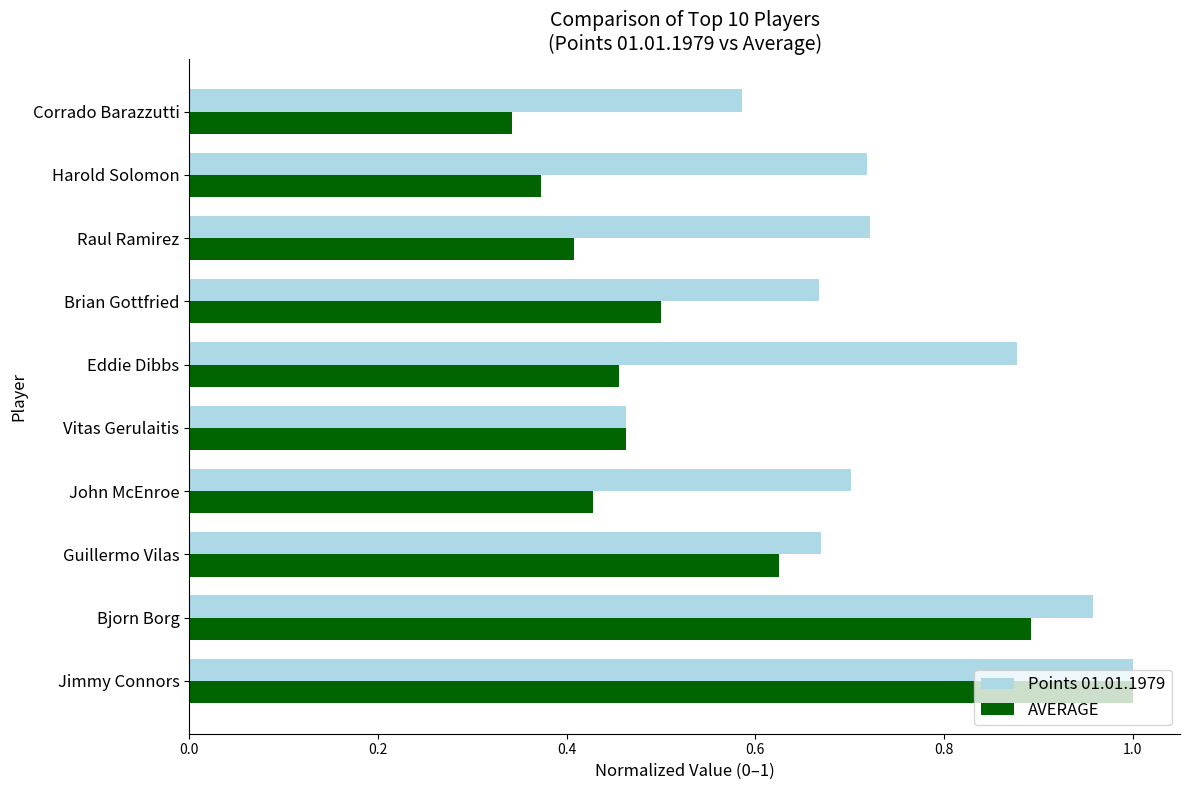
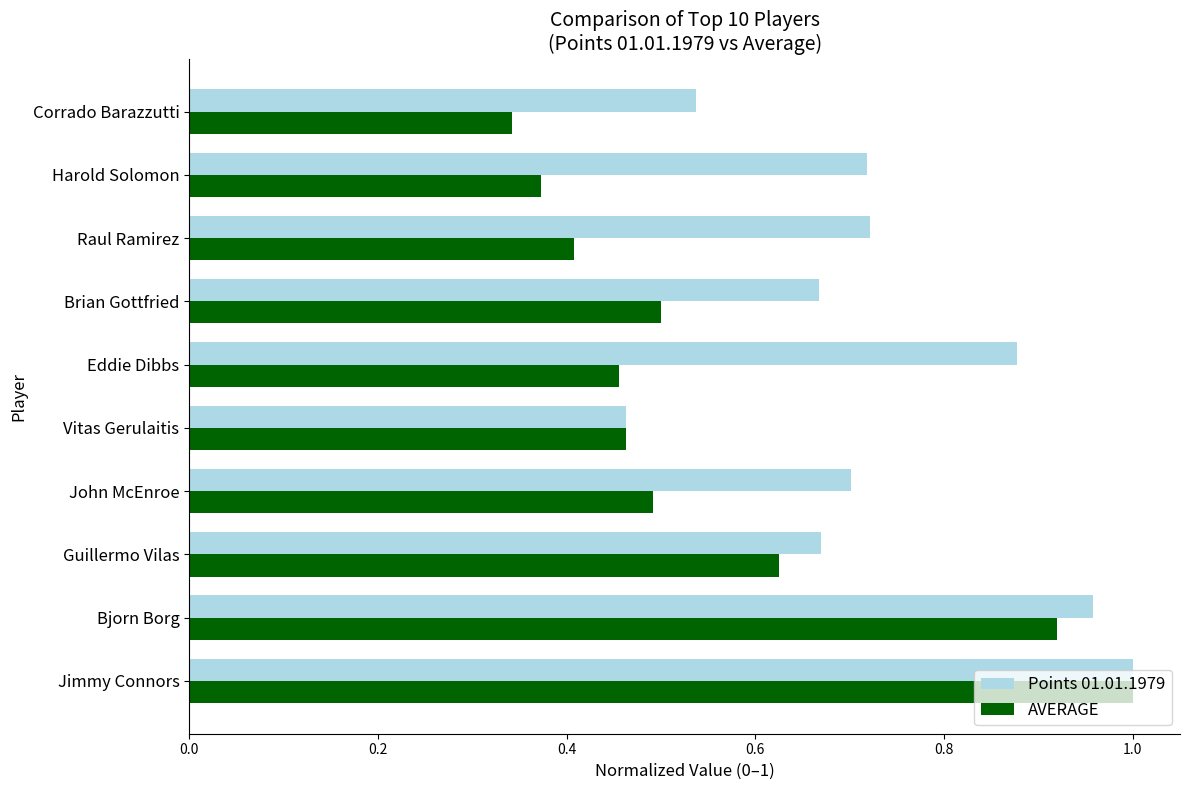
  {
    "Points 01.01.1979": {
-     "Corrado Barazzutti": 0.59,
+     "Corrado Barazzutti": 0.54,
      "Harold Solomon": 0.72,
      "Raul Ramirez": 0.72,
      "Brian Gottfried": 0.67,
      "Eddie Dibbs": 0.88,
      "Vitas Gerulaitis": 0.46,
      "John McEnroe": 0.70,
      "Guillermo Vilas": 0.67,
      "Bjorn Borg": 0.96
    },
    "AVERAGE": {
      "Corrado Barazzutti": 0.34,
      "Harold Solomon": 0.37,
      "Raul Ramirez": 0.41,
      "Brian Gottfried": 0.50,
      "Eddie Dibbs": 0.45,
      "Vitas Gerulaitis": 0.46,
-     "John McEnroe": 0.43,
+     "John McEnroe": 0.49,
      "Guillermo Vilas": 0.63,
-     "Bjorn Borg": 0.89
+     "Bjorn Borg": 0.92
    }
  }
